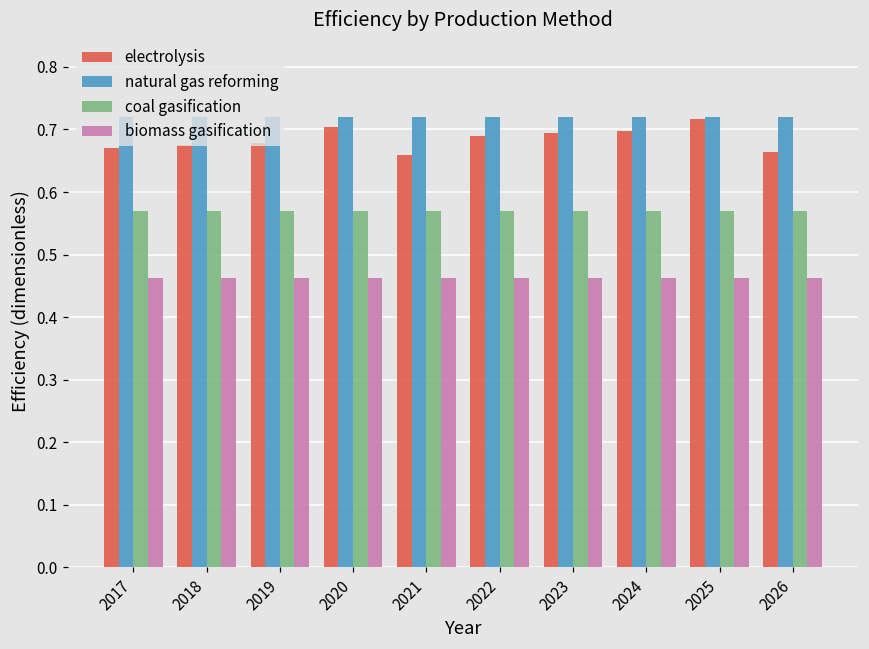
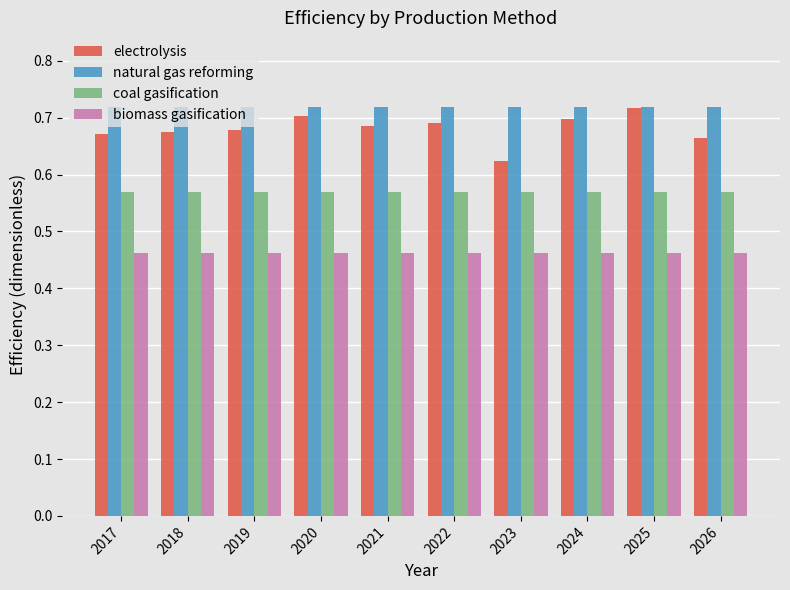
  {
    "electrolysis": {
      "2017": 0.67,
      "2018": 0.67,
      "2019": 0.68,
      "2020": 0.70,
-     "2021": 0.66,
+     "2021": 0.69,
      "2022": 0.69,
-     "2023": 0.69,
+     "2023": 0.62,
      "2024": 0.70,
      "2025": 0.72,
      "2026": 0.66
    },
    "natural gas reforming": {
      "2020": 0.72,
      "2021": 0.72,
      "2022": 0.72,
      "2023": 0.72,
      "2024": 0.72,
      "2025": 0.72,
      "2026": 0.72
    },
    "coal gasification": {
      "2017": 0.57,
      "2018": 0.57,
      "2019": 0.57,
      "2020": 0.57,
      "2021": 0.57,
      "2022": 0.57,
      "2023": 0.57,
      "2024": 0.57,
      "2025": 0.57,
      "2026": 0.57
    },
    "biomass gasification": {
      "2017": 0.46,
      "2018": 0.46,
      "2019": 0.46,
      "2020": 0.46,
      "2021": 0.46,
      "2022": 0.46,
      "2023": 0.46,
      "2024": 0.46,
      "2025": 0.46,
      "2026": 0.46
    }
  }
